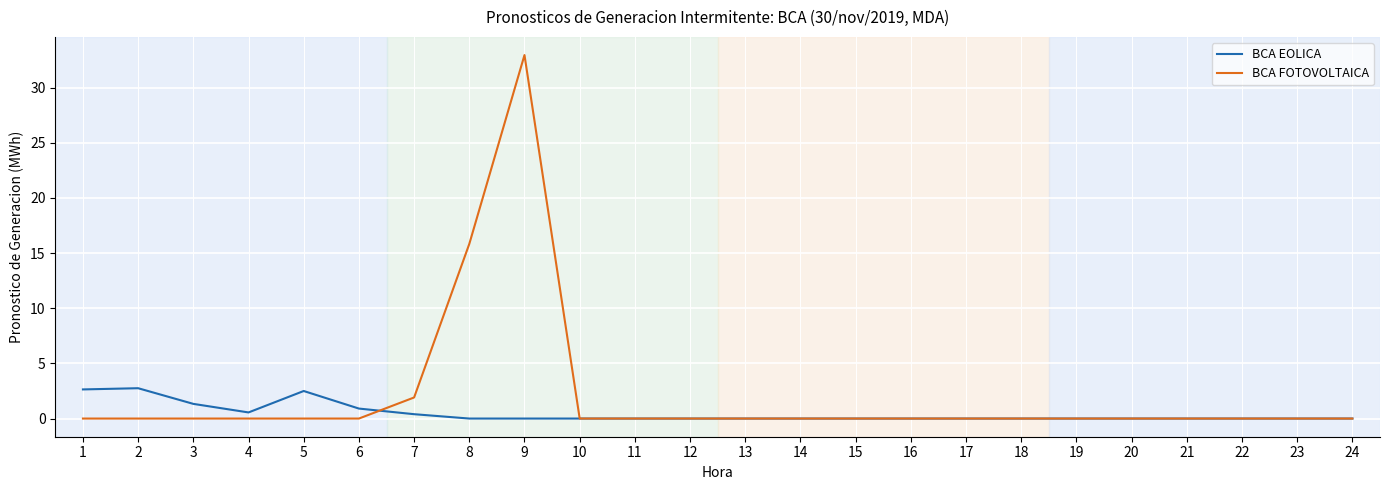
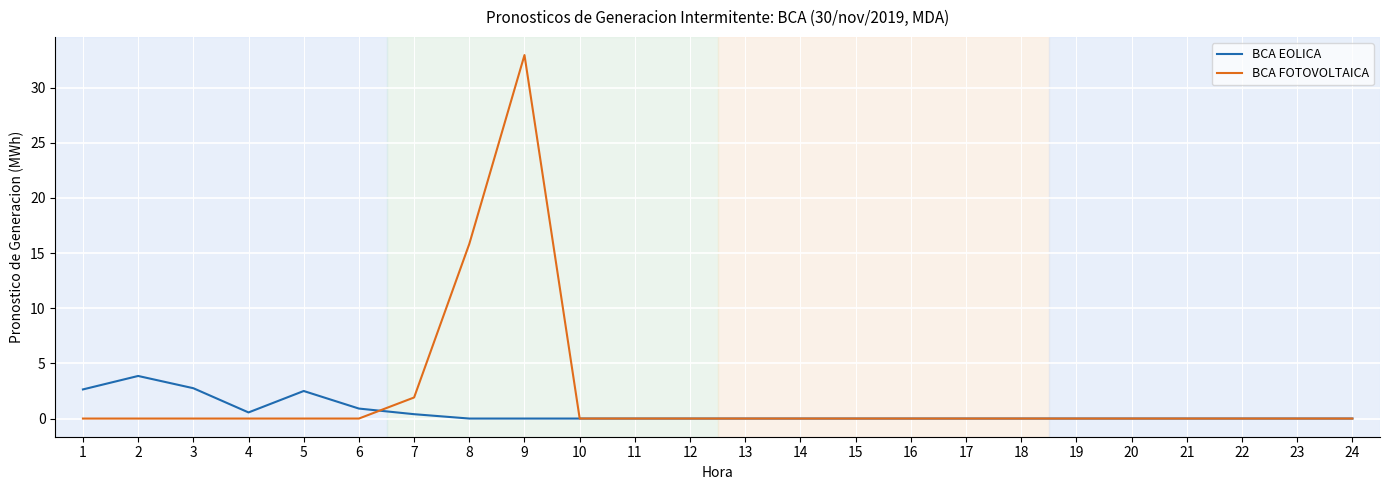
  {
    "BCA EOLICA": {
      "1": 2.6,
-     "2": 2.8,
-     "3": 1.3,
+     "2": 3.9,
+     "3": 2.8,
      "4": 0.6,
      "5": 2.5,
      "6": 0.9,
      "7": 0.4,
      "8": 0.0,
      "9": 0.0
    },
    "BCA FOTOVOLTAICA": {
      "1": 0.0,
      "2": 0.0,
      "3": 0.0,
      "4": 0.0,
      "5": 0.0,
      "6": 0.0,
      "7": 1.9,
      "8": 15.8,
      "9": 33.0
    }
  }
